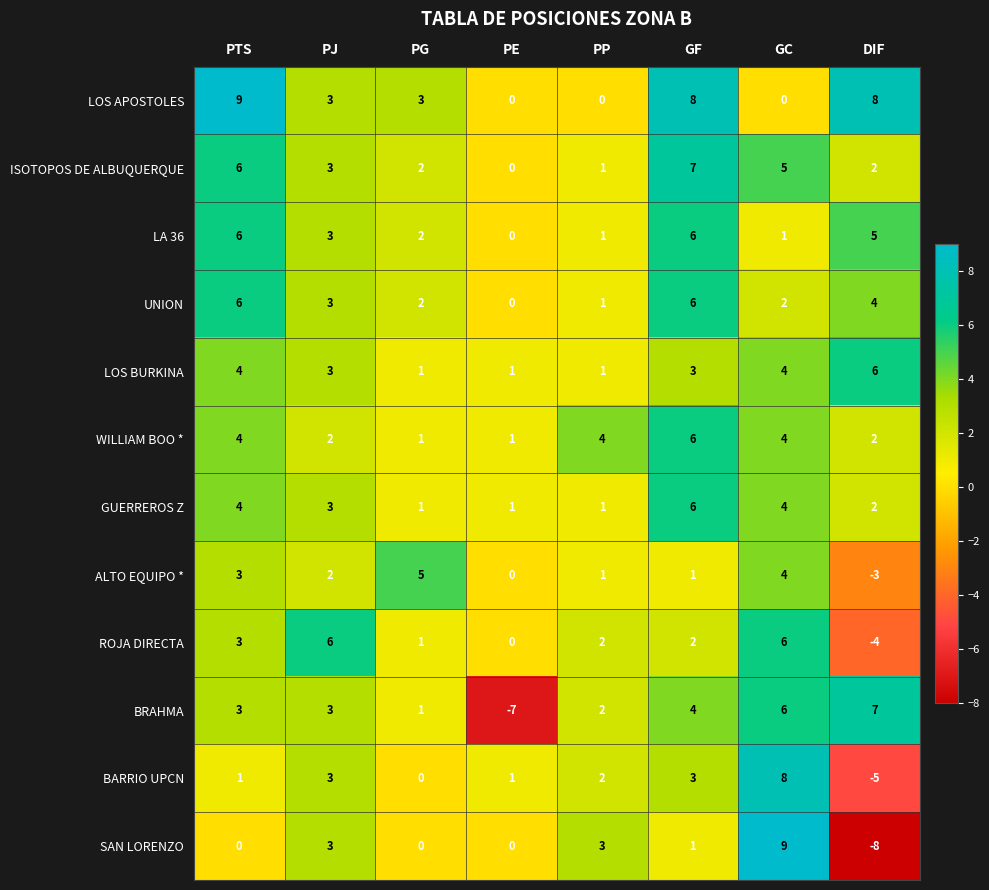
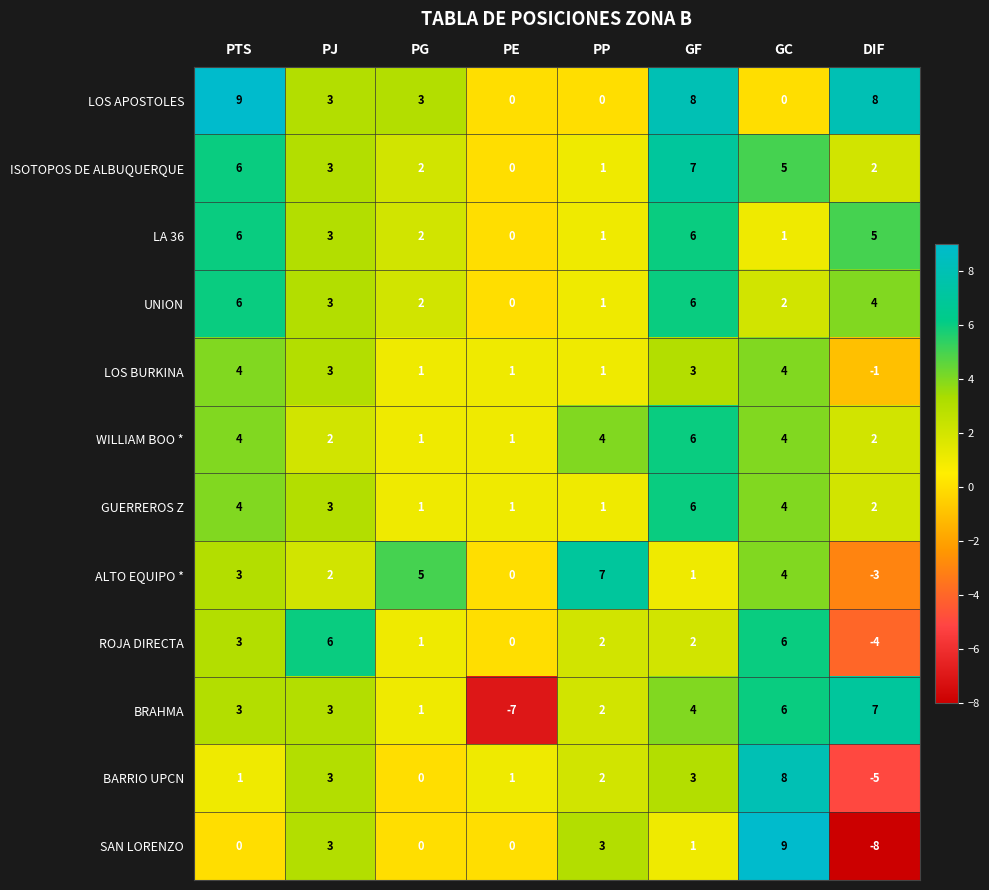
  {
    "LOS APOSTOLES": {
      "PTS": 9,
      "PJ": 3,
      "PG": 3,
      "PE": 0,
      "PP": 0,
      "GF": 8,
      "GC": 0,
      "DIF": 8
    },
    "ISOTOPOS DE ALBUQUERQUE": {
      "PTS": 6,
      "PJ": 3,
      "PG": 2,
      "PE": 0,
      "PP": 1,
      "GF": 7,
      "GC": 5,
      "DIF": 2
    },
    "LA 36": {
      "PTS": 6,
      "PJ": 3,
      "PG": 2,
      "PE": 0,
      "PP": 1,
      "GF": 6,
      "GC": 1,
      "DIF": 5
    },
    "UNION": {
      "PTS": 6,
      "PJ": 3,
      "PG": 2,
      "PE": 0,
      "PP": 1,
      "GF": 6,
      "GC": 2,
      "DIF": 4
    },
    "LOS BURKINA": {
      "PTS": 4,
      "PJ": 3,
      "PG": 1,
      "PE": 1,
      "PP": 1,
      "GF": 3,
      "GC": 4,
-     "DIF": 6
+     "DIF": -1
    },
    "WILLIAM BOO *": {
      "PTS": 4,
      "PJ": 2,
      "PG": 1,
      "PE": 1,
      "PP": 4,
      "GF": 6,
      "GC": 4,
      "DIF": 2
    },
    "GUERREROS Z": {
      "PTS": 4,
      "PJ": 3,
      "PG": 1,
      "PE": 1,
      "PP": 1,
      "GF": 6,
      "GC": 4,
      "DIF": 2
    },
    "ALTO EQUIPO *": {
      "PTS": 3,
      "PJ": 2,
      "PG": 5,
      "PE": 0,
-     "PP": 1,
+     "PP": 7,
      "GF": 1,
      "GC": 4,
      "DIF": -3
    },
    "ROJA DIRECTA": {
      "PTS": 3,
      "PJ": 6,
      "PG": 1,
      "PE": 0,
      "PP": 2,
      "GF": 2,
      "GC": 6,
      "DIF": -4
    },
    "BRAHMA": {
      "PTS": 3,
      "PJ": 3,
      "PG": 1,
      "PE": -7,
      "PP": 2,
      "GF": 4,
      "GC": 6,
      "DIF": 7
    },
    "BARRIO UPCN": {
      "PTS": 1,
      "PJ": 3,
      "PG": 0,
      "PE": 1,
      "PP": 2,
      "GF": 3,
      "GC": 8,
      "DIF": -5
    },
    "SAN LORENZO": {
      "PTS": 0,
      "PJ": 3,
      "PG": 0,
      "PE": 0,
      "PP": 3,
      "GF": 1,
      "GC": 9,
      "DIF": -8
    }
  }
